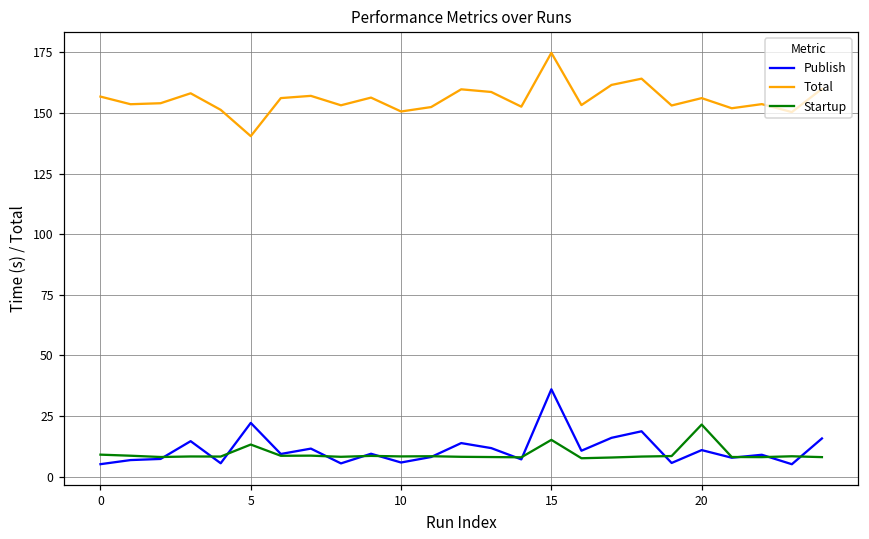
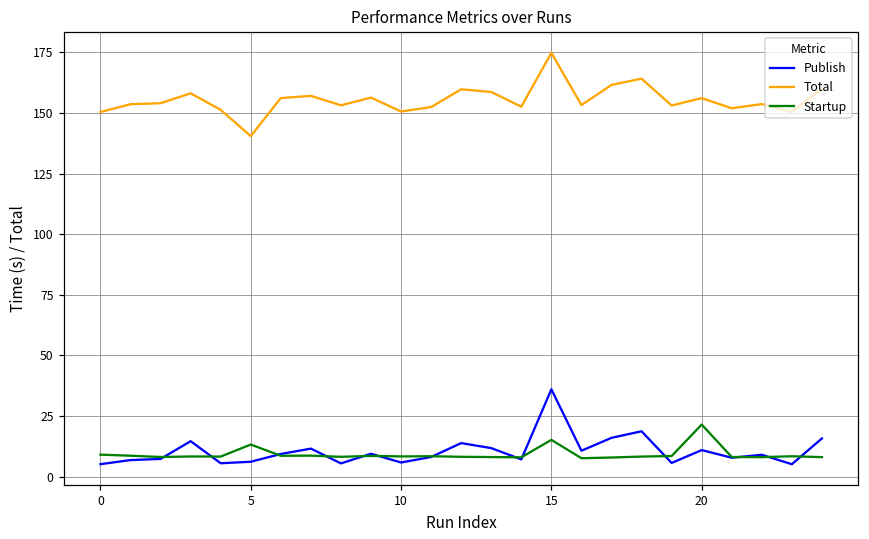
  {
    "Publish": {
      "0": 5,
-     "5": 22,
+     "5": 6,
      "10": 6,
      "15": 36,
      "20": 11
    },
    "Total": {
-     "0": 157,
+     "0": 150,
      "5": 140,
      "10": 151,
      "15": 175,
      "20": 156
    },
    "Startup": {
      "0": 9,
      "5": 13,
      "10": 8,
      "15": 15,
      "20": 22
    }
  }
